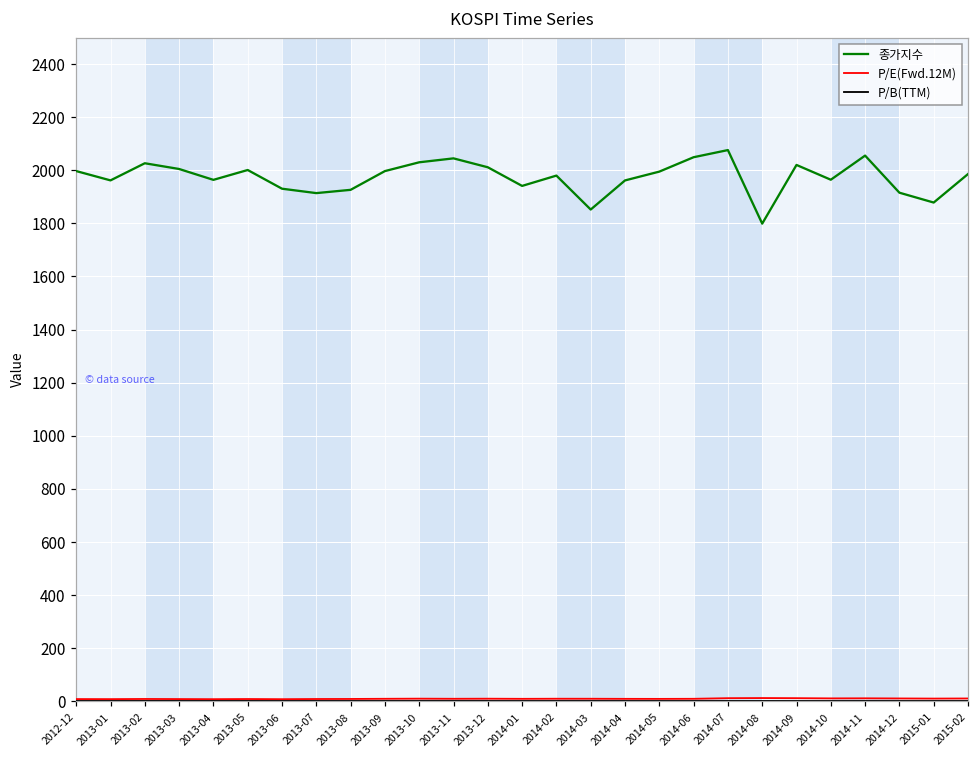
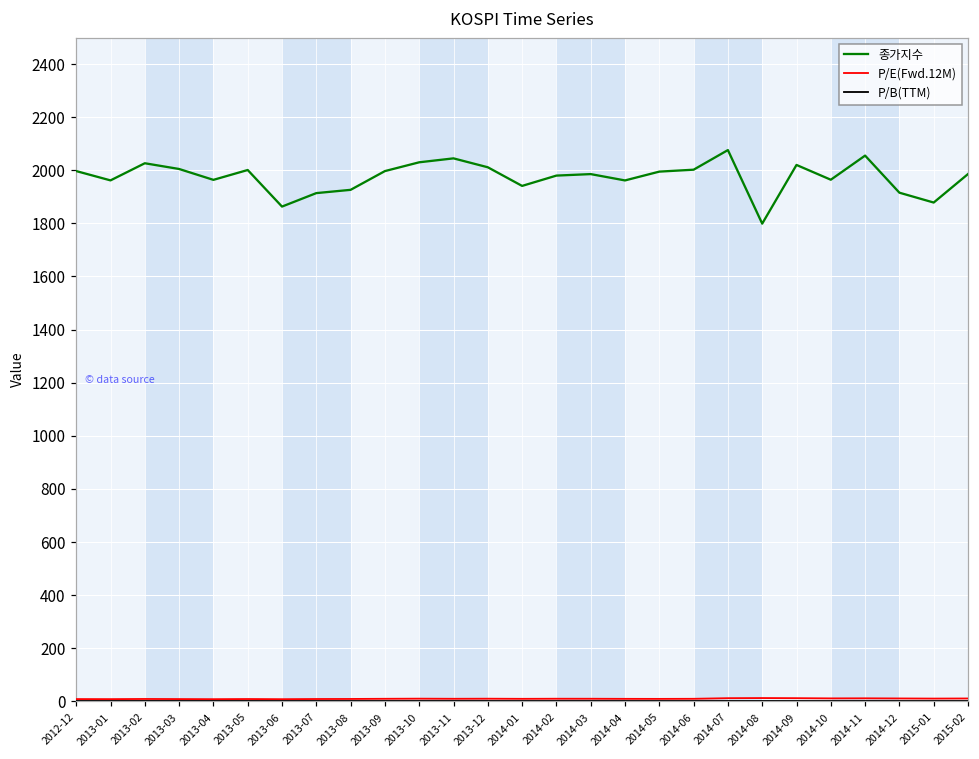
  {
    "종가지수": {
      "2012-12": 2000,
      "2013-01": 1960,
      "2013-02": 2030,
      "2013-03": 2000,
      "2013-04": 1960,
      "2013-05": 2000,
-     "2013-06": 1930,
+     "2013-06": 1860,
      "2013-07": 1910,
      "2013-08": 1930,
      "2013-09": 2000,
      "2013-10": 2030,
      "2013-11": 2040,
      "2013-12": 2010,
      "2014-01": 1940,
      "2014-02": 1980,
-     "2014-03": 1850,
+     "2014-03": 1990,
      "2014-04": 1960,
      "2014-05": 1990,
-     "2014-06": 2050,
+     "2014-06": 2000,
      "2014-07": 2080,
      "2014-08": 1800,
      "2014-09": 2020,
      "2014-10": 1960,
      "2014-11": 2060,
      "2014-12": 1920,
      "2015-01": 1880,
      "2015-02": 1990
    },
    "P/E(Fwd.12M)": {
      "2014-07": 10,
      "2014-08": 10,
      "2014-09": 10
    },
    "P/B(TTM)": {
      "2014-07": 0,
      "2014-08": 0,
      "2014-09": 0
    }
  }
